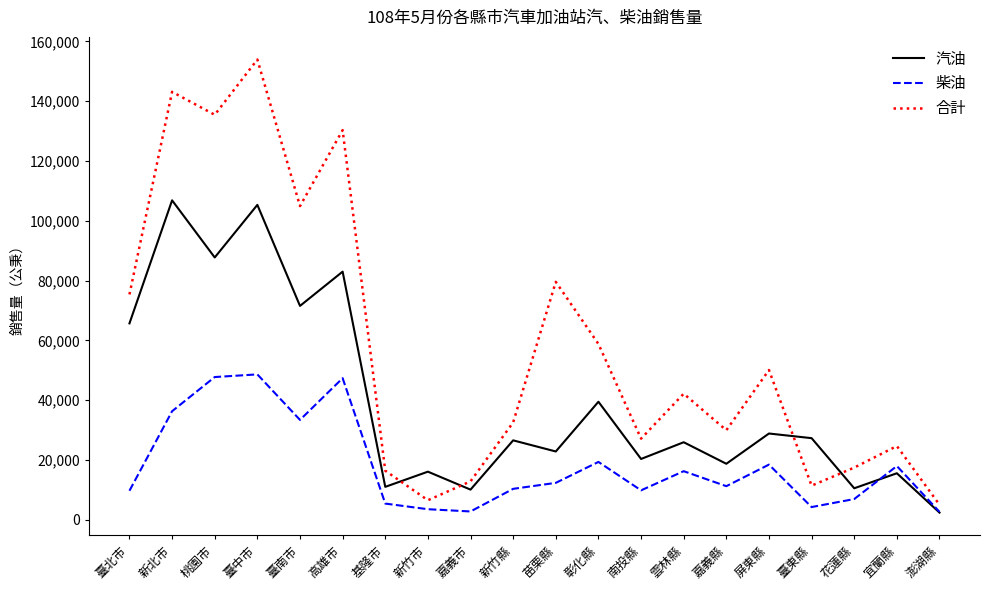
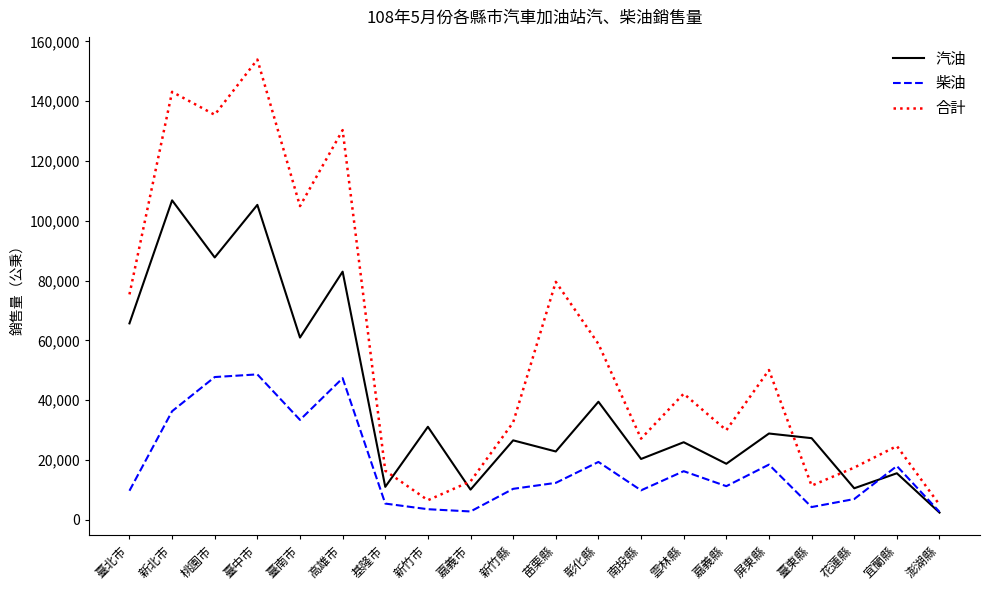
  {
    "汽油": {
      "臺北市": "66,000",
      "新北市": "107,000",
      "桃園市": "88,000",
      "臺中市": "105,000",
-     "臺南市": "72,000",
+     "臺南市": "61,000",
      "高雄市": "83,000",
      "基隆市": "11,000",
-     "新竹市": "16,000",
+     "新竹市": "31,000",
      "嘉義市": "10,000",
      "新竹縣": "27,000",
      "苗栗縣": "23,000",
      "彰化縣": "39,000",
      "南投縣": "20,000",
      "雲林縣": "26,000",
      "嘉義縣": "19,000",
      "屏東縣": "29,000",
      "臺東縣": "27,000",
      "花蓮縣": "11,000",
      "宜蘭縣": "16,000"
    },
    "柴油": {
      "臺北市": "10,000",
      "新北市": "36,000",
      "桃園市": "48,000",
      "臺中市": "49,000",
      "臺南市": "33,000",
      "高雄市": "47,000",
      "基隆市": "5,000",
      "新竹市": "4,000",
      "嘉義市": "3,000",
      "新竹縣": "10,000",
      "苗栗縣": "12,000",
      "彰化縣": "19,000",
      "南投縣": "10,000",
      "雲林縣": "16,000",
      "嘉義縣": "11,000",
      "屏東縣": "18,000",
      "臺東縣": "4,000",
      "花蓮縣": "7,000",
      "宜蘭縣": "18,000"
    },
    "合計": {
      "臺北市": "75,000",
      "新北市": "143,000",
      "桃園市": "135,000",
      "臺中市": "154,000",
      "臺南市": "105,000",
      "高雄市": "130,000",
      "基隆市": "16,000",
      "新竹市": "7,000",
      "嘉義市": "13,000",
      "新竹縣": "33,000",
      "苗栗縣": "80,000",
      "彰化縣": "59,000",
      "南投縣": "27,000",
      "雲林縣": "42,000",
      "嘉義縣": "30,000",
      "屏東縣": "50,000",
      "臺東縣": "11,000",
      "花蓮縣": "17,000",
      "宜蘭縣": "25,000",
      "澎湖縣": "5,000"
    }
  }
